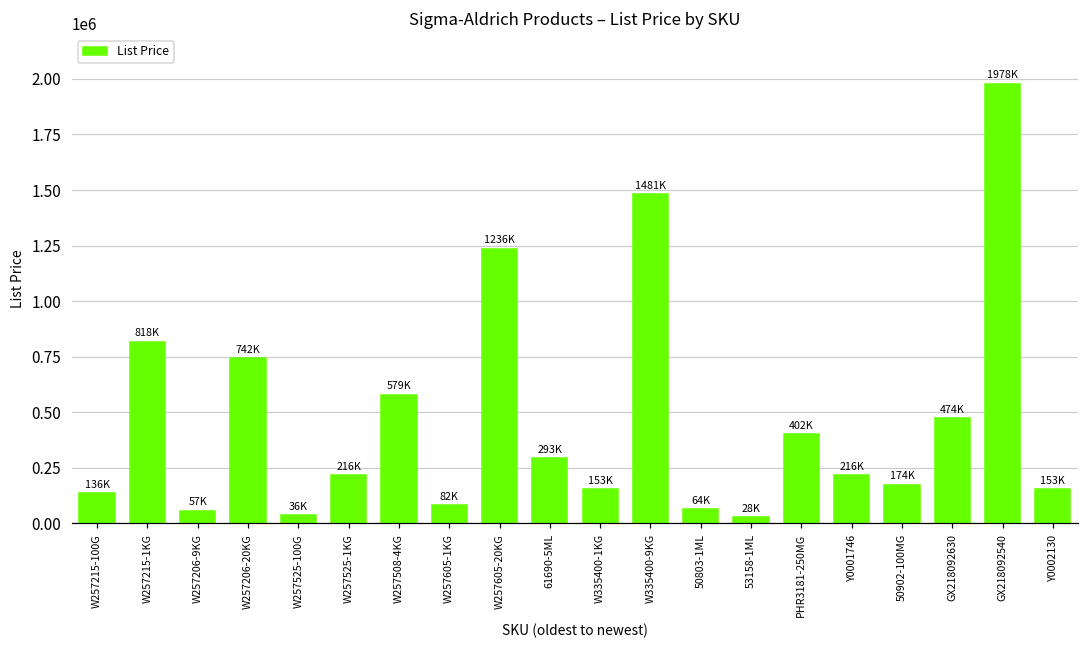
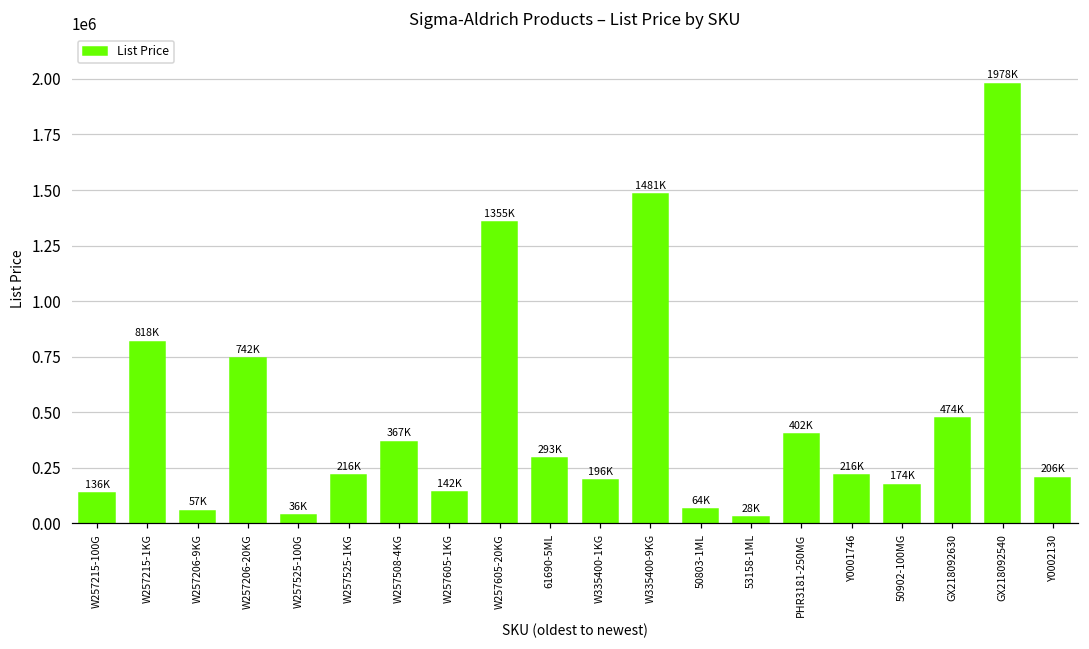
  {
    "W257215-100G": "136K",
    "W257215-1KG": "818K",
    "W257206-9KG": "57K",
    "W257206-20KG": "742K",
    "W257525-100G": "36K",
    "W257525-1KG": "216K",
-   "W257508-4KG": "579K",
-   "W257605-1KG": "82K",
-   "W257605-20KG": "1236K",
+   "W257508-4KG": "367K",
+   "W257605-1KG": "142K",
+   "W257605-20KG": "1355K",
    "61690-5ML": "293K",
-   "W335400-1KG": "153K",
+   "W335400-1KG": "196K",
    "W335400-9KG": "1481K",
    "50803-1ML": "64K",
    "53158-1ML": "28K",
    "PHR3181-250MG": "402K",
    "Y0001746": "216K",
    "50902-100MG": "174K",
    "GX218092630": "474K",
    "GX218092540": "1978K",
-   "Y0002130": "153K"
+   "Y0002130": "206K"
  }
